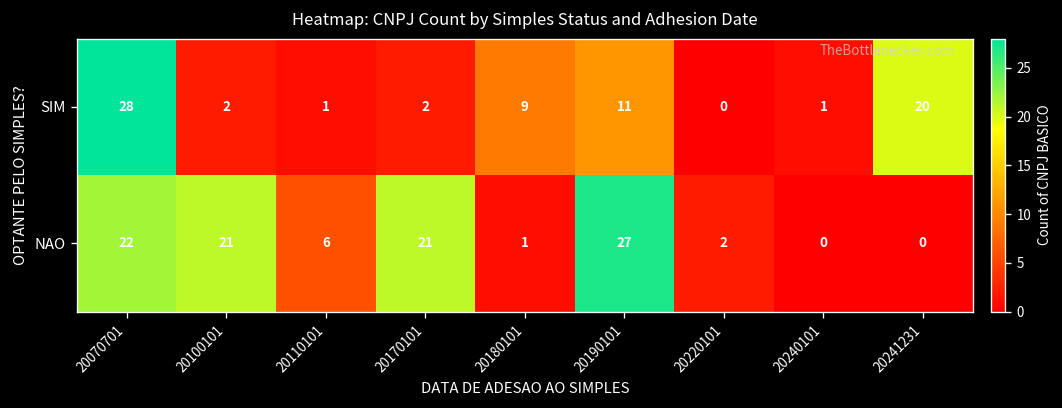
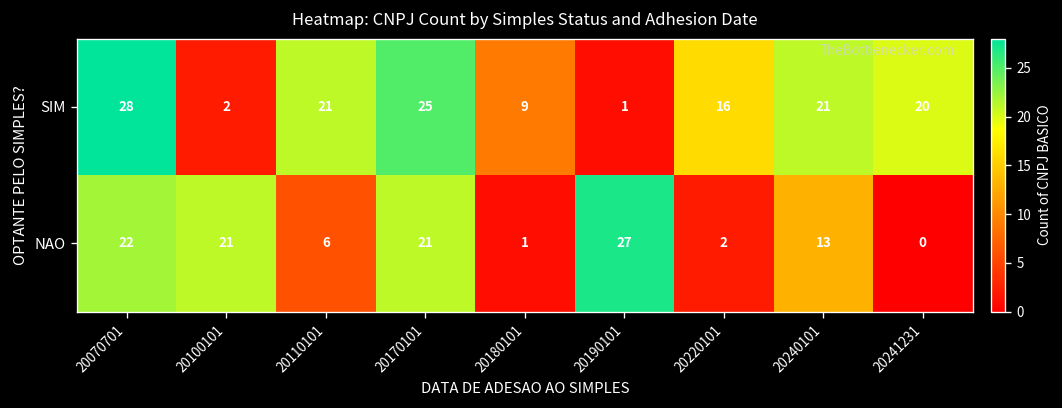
  {
    "SIM": {
      "20070701": 28,
      "20100101": 2,
-     "20110101": 1,
-     "20170101": 2,
+     "20110101": 21,
+     "20170101": 25,
      "20180101": 9,
-     "20190101": 11,
-     "20220101": 0,
-     "20240101": 1
+     "20190101": 1,
+     "20220101": 16,
+     "20240101": 21
    },
    "NAO": {
      "20070701": 22,
      "20100101": 21,
      "20110101": 6,
      "20170101": 21,
      "20180101": 1,
      "20190101": 27,
      "20220101": 2,
-     "20240101": 0,
+     "20240101": 13,
      "20241231": 0
    }
  }
